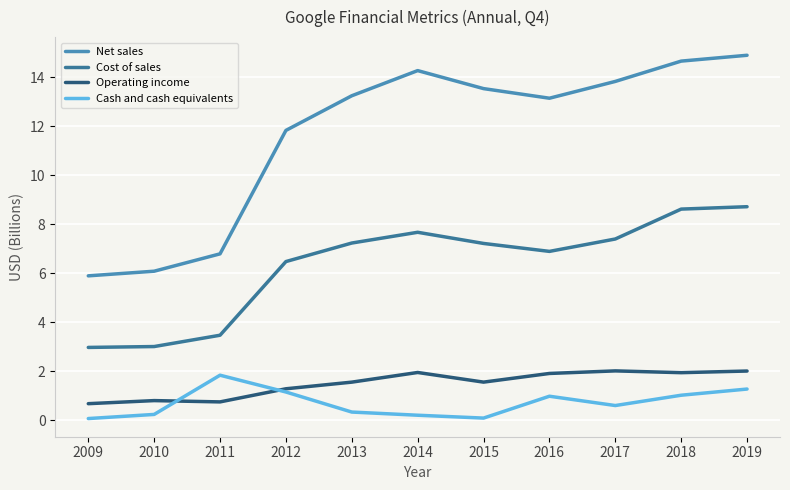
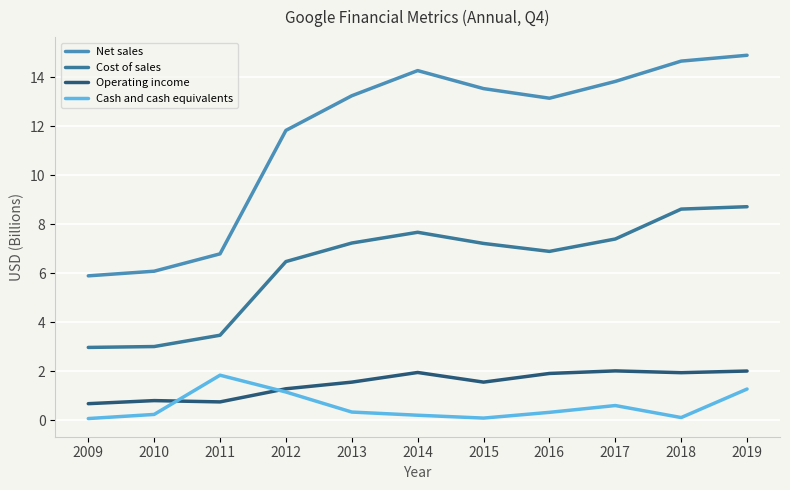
  {
    "Cash and cash equivalents": {
      "2009": 0.1,
      "2010": 0.2,
      "2011": 1.8,
      "2012": 1.2,
      "2013": 0.3,
      "2014": 0.2,
      "2015": 0.1,
-     "2016": 1.0,
+     "2016": 0.3,
      "2017": 0.6,
-     "2018": 1.0,
+     "2018": 0.1,
      "2019": 1.3
    }
  }
